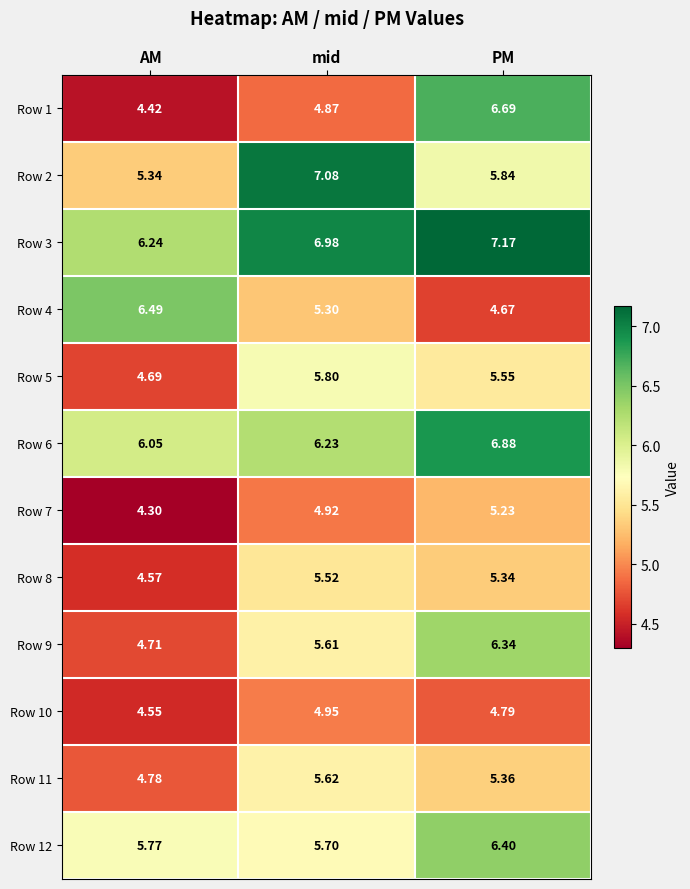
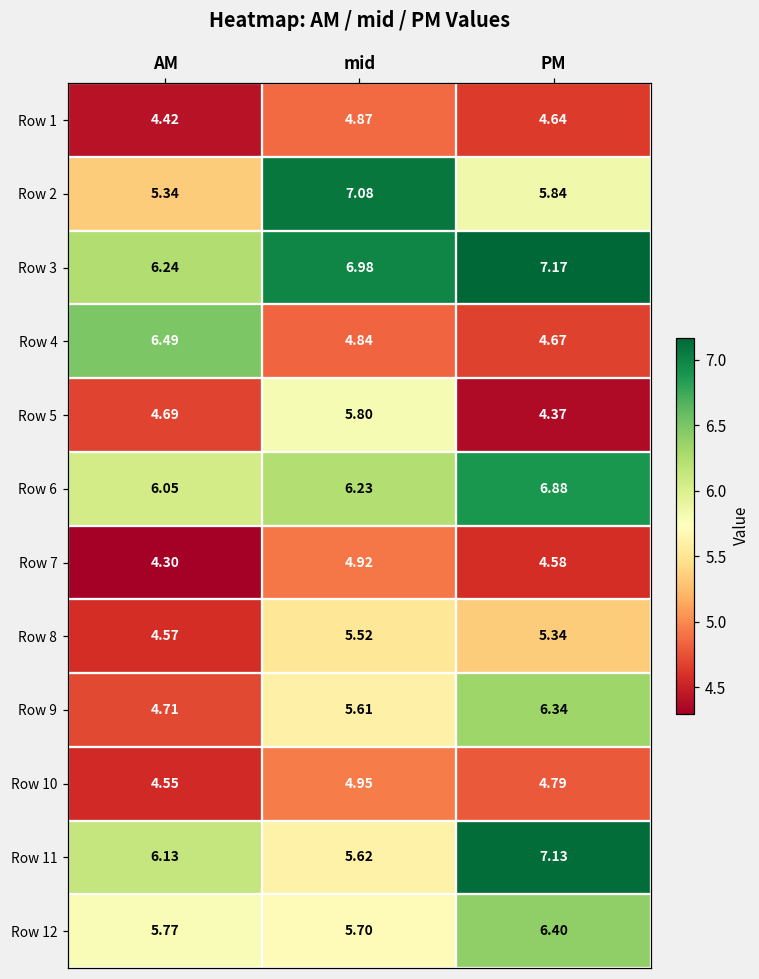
  {
    "Row 1": {
      "AM": 4.42,
      "mid": 4.87,
-     "PM": 6.69
+     "PM": 4.64
    },
    "Row 2": {
      "AM": 5.34,
      "mid": 7.08,
      "PM": 5.84
    },
    "Row 3": {
      "AM": 6.24,
      "mid": 6.98,
      "PM": 7.17
    },
    "Row 4": {
      "AM": 6.49,
-     "mid": 5.30,
+     "mid": 4.84,
      "PM": 4.67
    },
    "Row 5": {
      "AM": 4.69,
      "mid": 5.80,
-     "PM": 5.55
+     "PM": 4.37
    },
    "Row 6": {
      "AM": 6.05,
      "mid": 6.23,
      "PM": 6.88
    },
    "Row 7": {
      "AM": 4.30,
      "mid": 4.92,
-     "PM": 5.23
+     "PM": 4.58
    },
    "Row 8": {
      "AM": 4.57,
      "mid": 5.52,
      "PM": 5.34
    },
    "Row 9": {
      "AM": 4.71,
      "mid": 5.61,
      "PM": 6.34
    },
    "Row 10": {
      "AM": 4.55,
      "mid": 4.95,
      "PM": 4.79
    },
    "Row 11": {
-     "AM": 4.78,
+     "AM": 6.13,
      "mid": 5.62,
-     "PM": 5.36
+     "PM": 7.13
    },
    "Row 12": {
      "AM": 5.77,
      "mid": 5.70,
      "PM": 6.40
    }
  }
